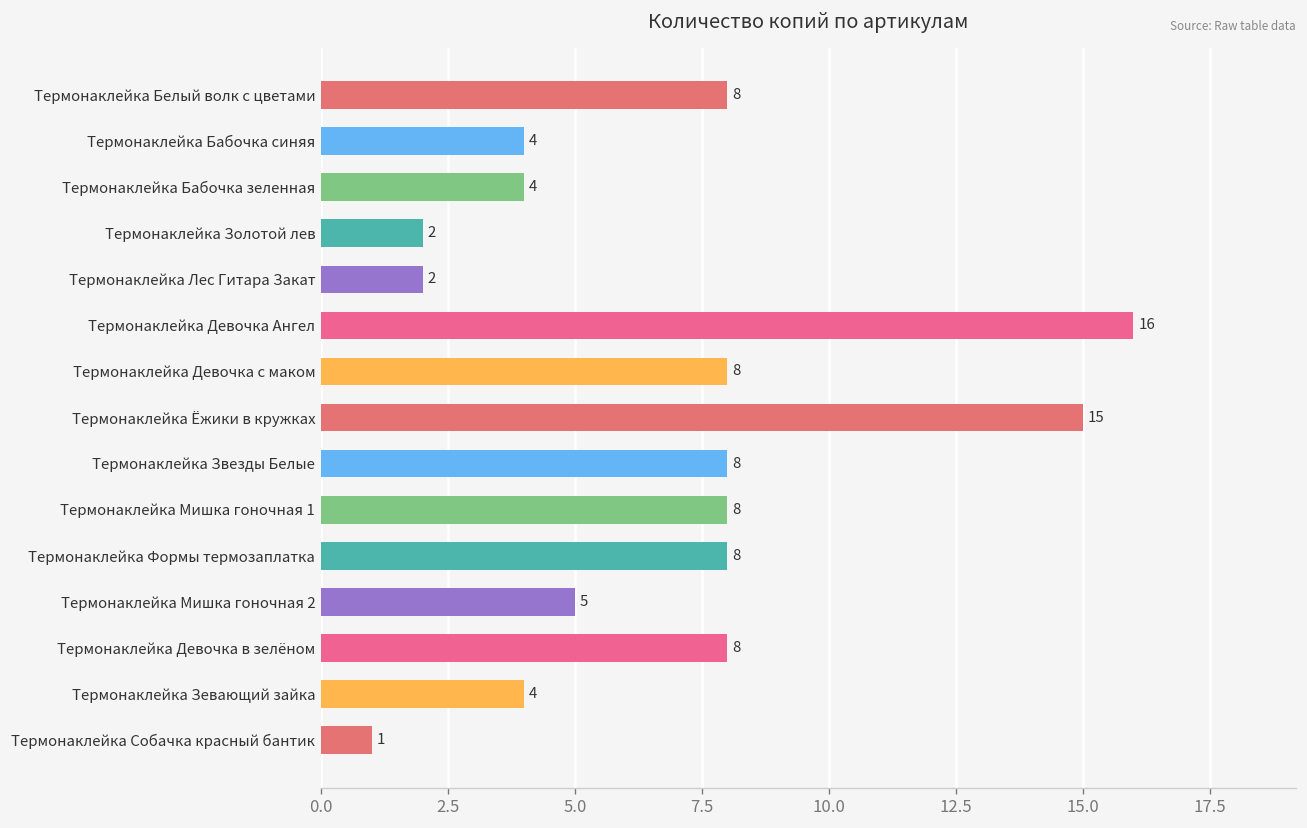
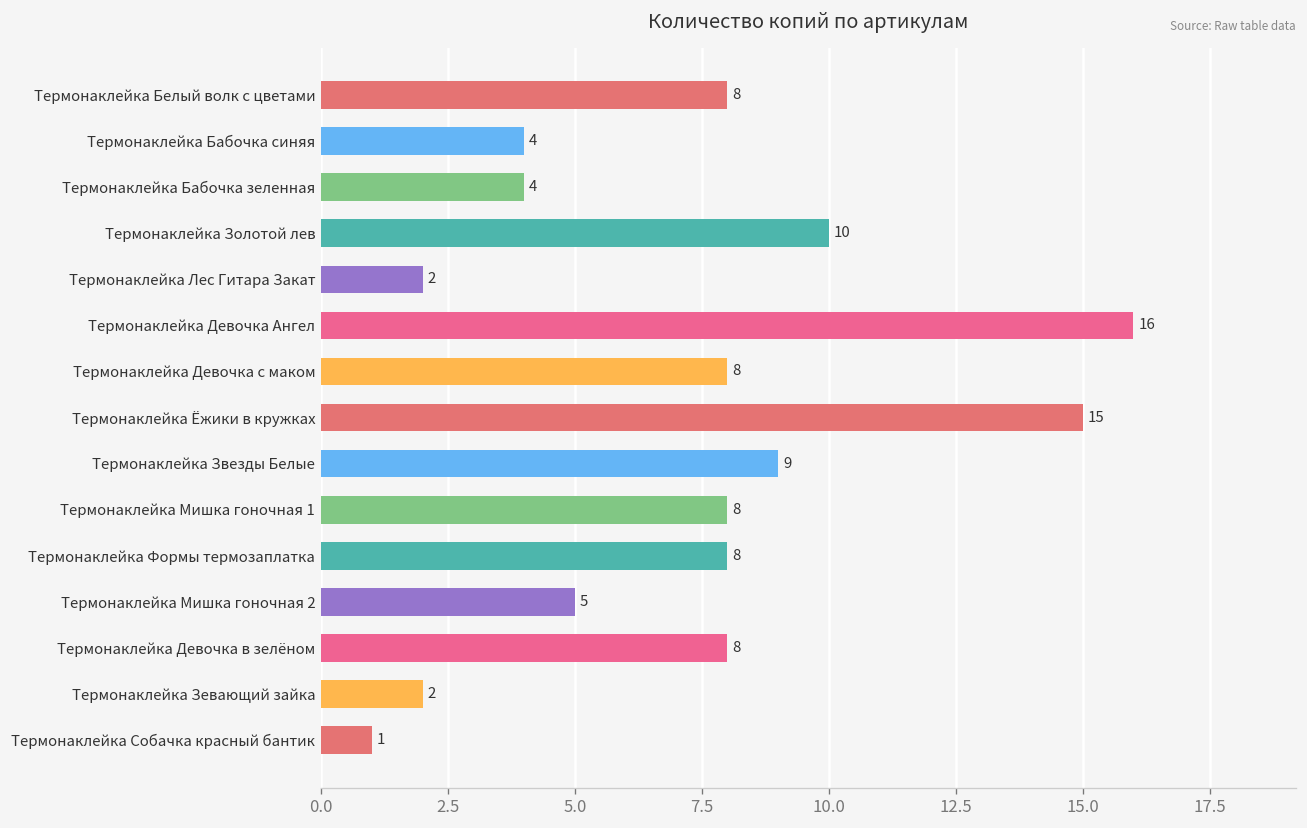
  {
    "Термонаклейка Белый волк с цветами": 8,
    "Термонаклейка Бабочка синяя": 4,
    "Термонаклейка Бабочка зеленная": 4,
-   "Термонаклейка Золотой лев": 2,
+   "Термонаклейка Золотой лев": 10,
    "Термонаклейка Лес Гитара Закат": 2,
    "Термонаклейка Девочка Ангел": 16,
    "Термонаклейка Девочка с маком": 8,
    "Термонаклейка Ёжики в кружках": 15,
-   "Термонаклейка Звезды Белые": 8,
+   "Термонаклейка Звезды Белые": 9,
    "Термонаклейка Мишка гоночная 1": 8,
    "Термонаклейка Формы термозаплатка": 8,
    "Термонаклейка Мишка гоночная 2": 5,
    "Термонаклейка Девочка в зелёном": 8,
-   "Термонаклейка Зевающий зайка": 4,
+   "Термонаклейка Зевающий зайка": 2,
    "Термонаклейка Собачка красный бантик": 1
  }
